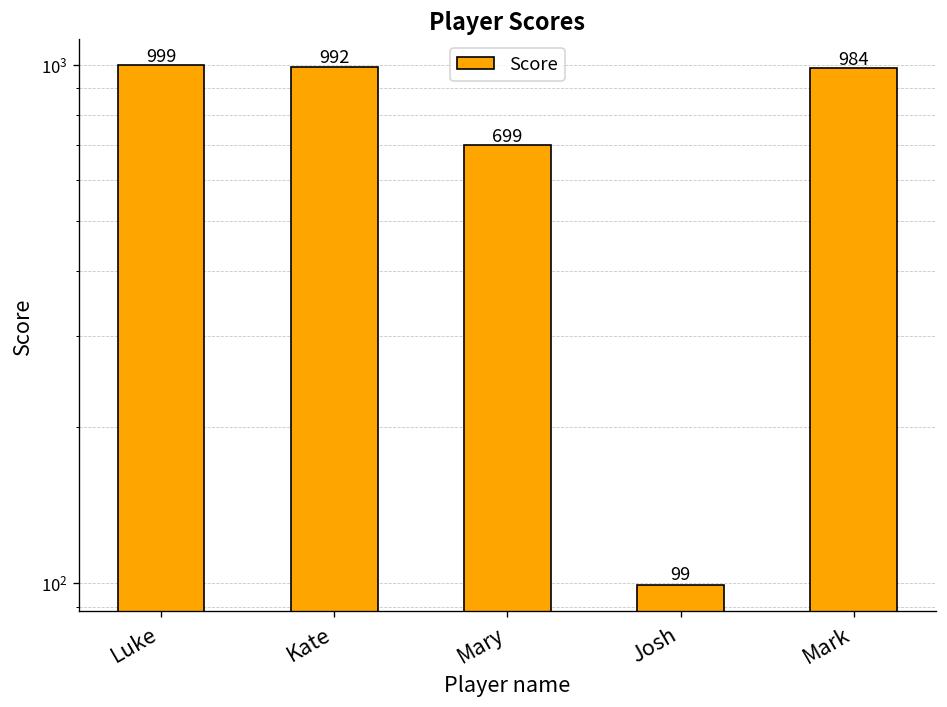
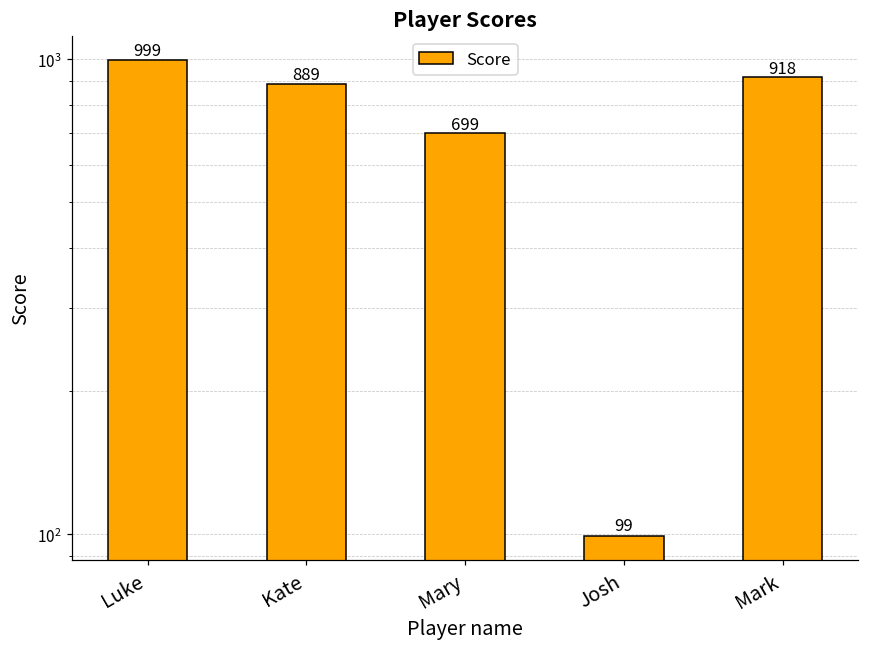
  {
    "Luke": 999,
-   "Kate": 992,
+   "Kate": 889,
    "Mary": 699,
    "Josh": 99,
-   "Mark": 984
+   "Mark": 918
  }
